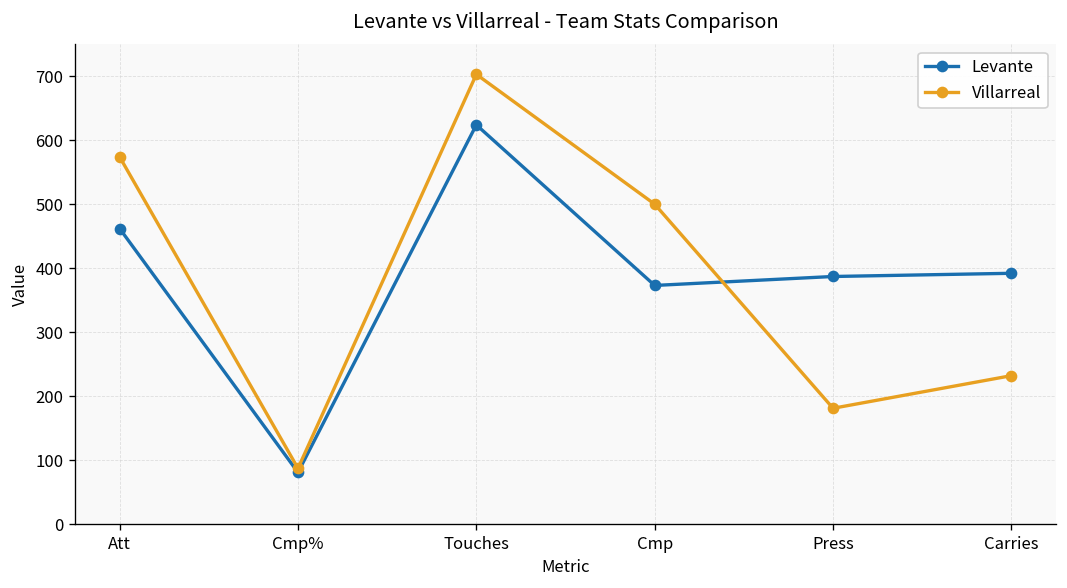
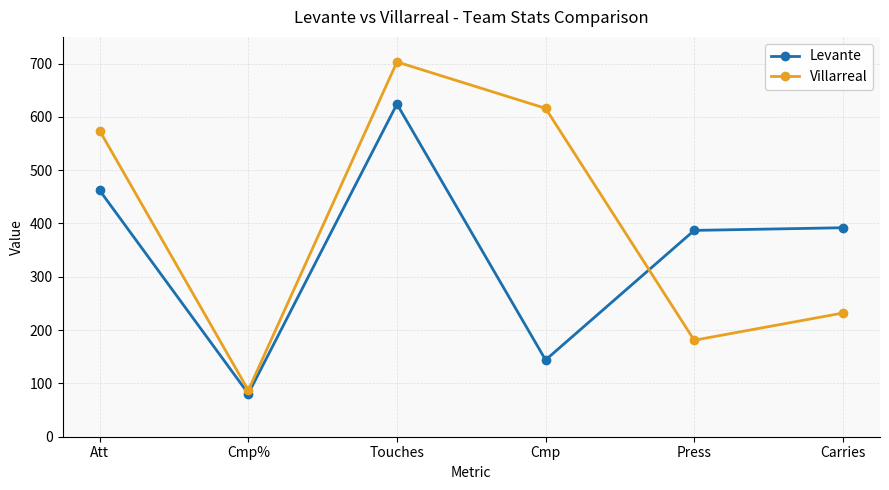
  {
    "Levante": {
      "Att": 460,
      "Cmp%": 80,
      "Touches": 620,
-     "Cmp": 370,
+     "Cmp": 140,
      "Press": 390,
      "Carries": 390
    },
    "Villarreal": {
      "Att": 570,
      "Cmp%": 90,
      "Touches": 700,
-     "Cmp": 500,
+     "Cmp": 620,
      "Press": 180,
      "Carries": 230
    }
  }
